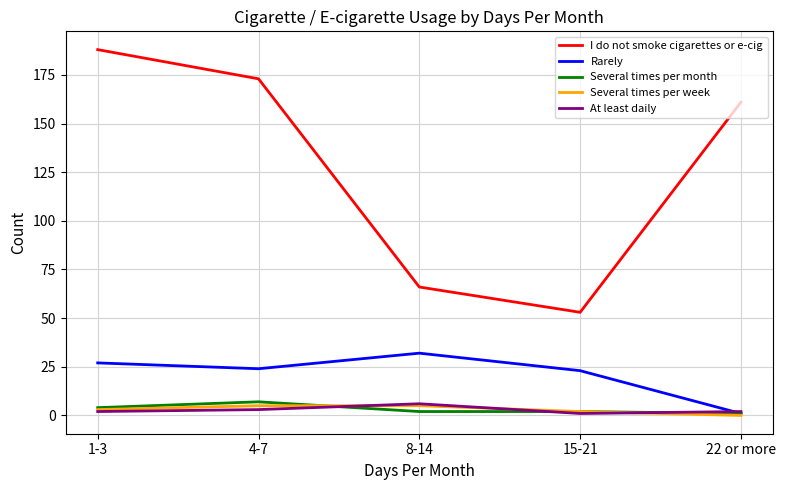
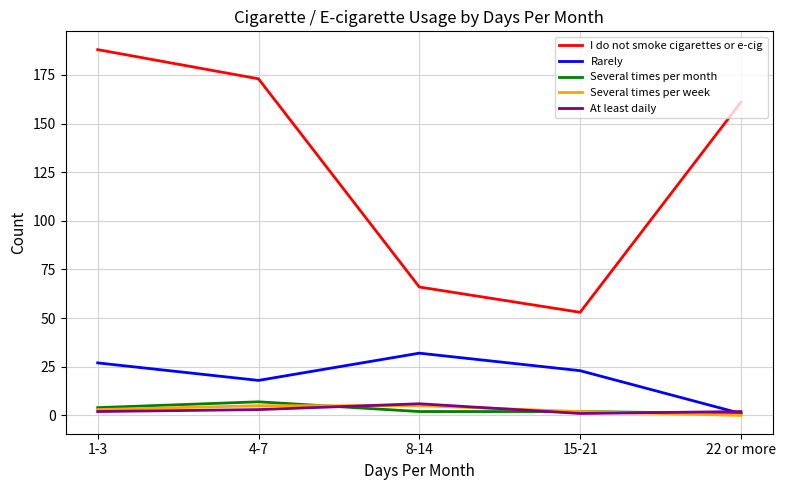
  {
    "I do not smoke cigarettes or e-cig": {
      "1-3": 188,
      "4-7": 173,
      "8-14": 66,
      "15-21": 53
    },
    "Rarely": {
      "1-3": 27,
-     "4-7": 24,
+     "4-7": 18,
      "8-14": 32,
      "15-21": 23
    },
    "Several times per month": {
      "4-7": 7,
      "8-14": 2
    },
    "Several times per week": {
      "4-7": 5
    },
    "At least daily": {
      "4-7": 3
    }
  }
